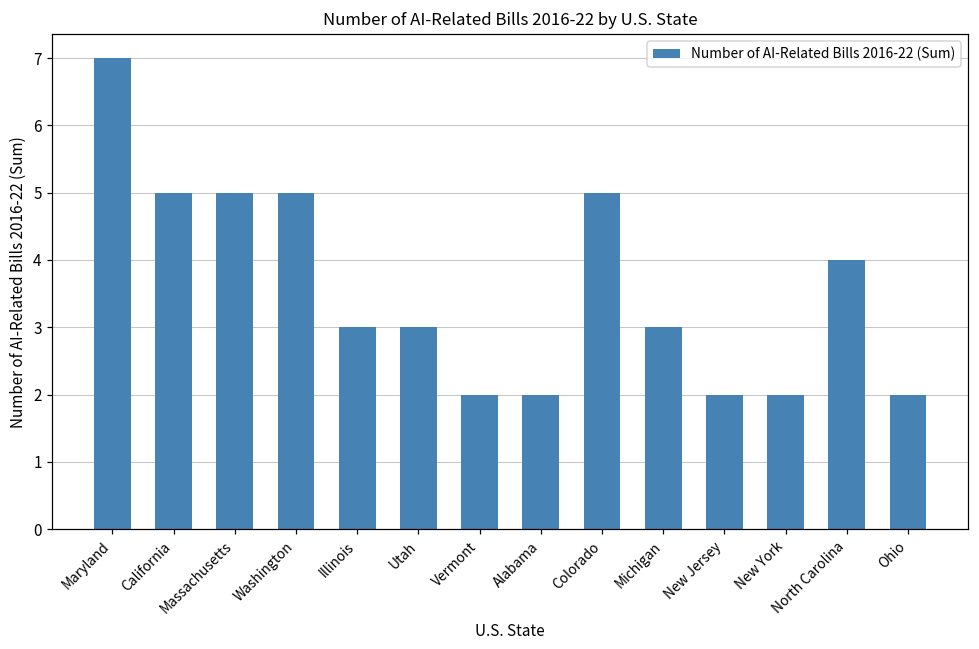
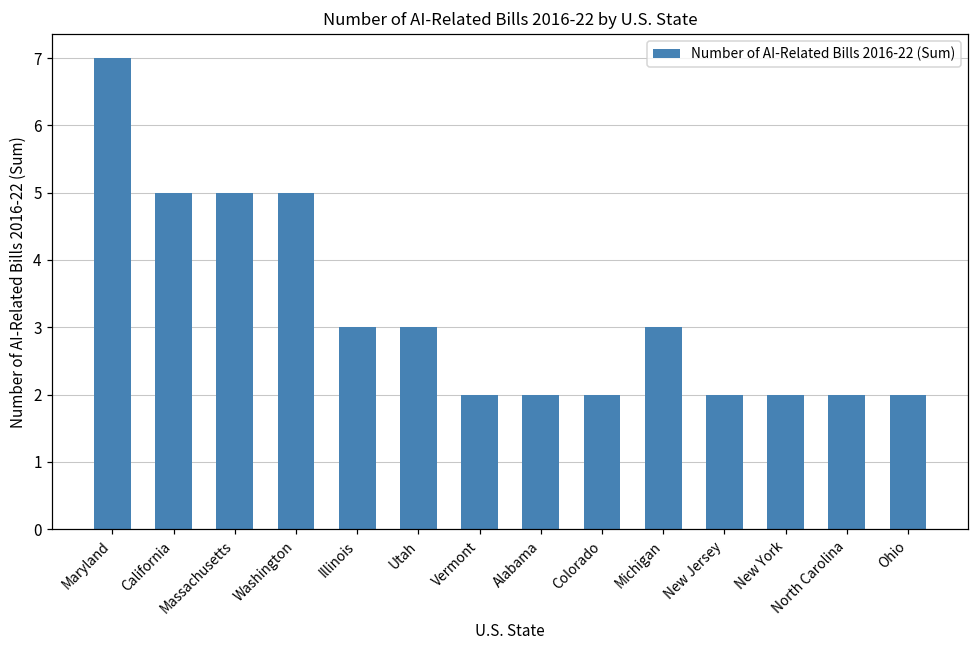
  {
    "Maryland": 7,
    "California": 5,
    "Massachusetts": 5,
    "Washington": 5,
    "Illinois": 3,
    "Utah": 3,
    "Vermont": 2,
    "Alabama": 2,
-   "Colorado": 5,
+   "Colorado": 2,
    "Michigan": 3,
    "New Jersey": 2,
    "New York": 2,
-   "North Carolina": 4,
+   "North Carolina": 2,
    "Ohio": 2
  }
